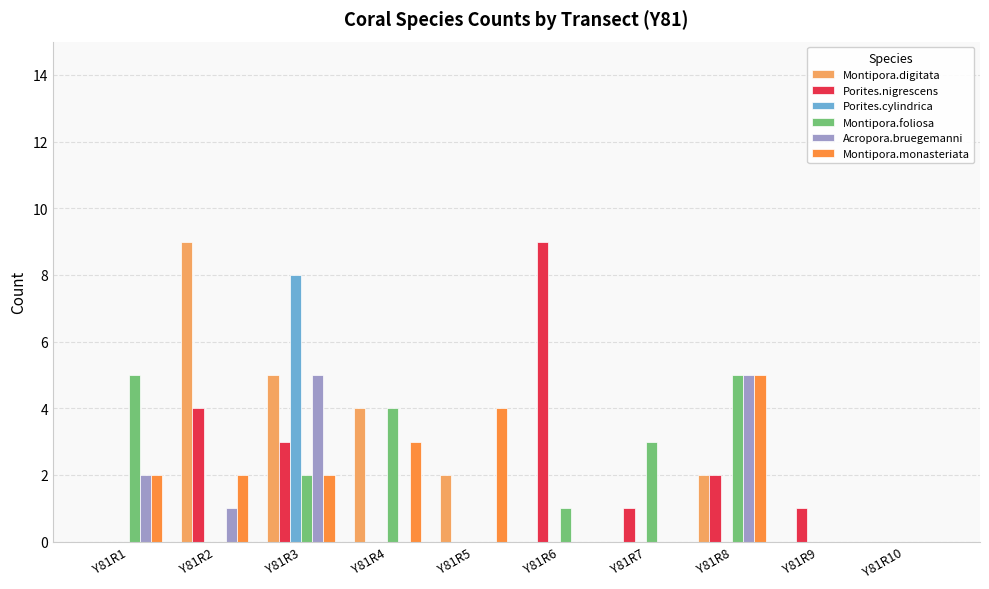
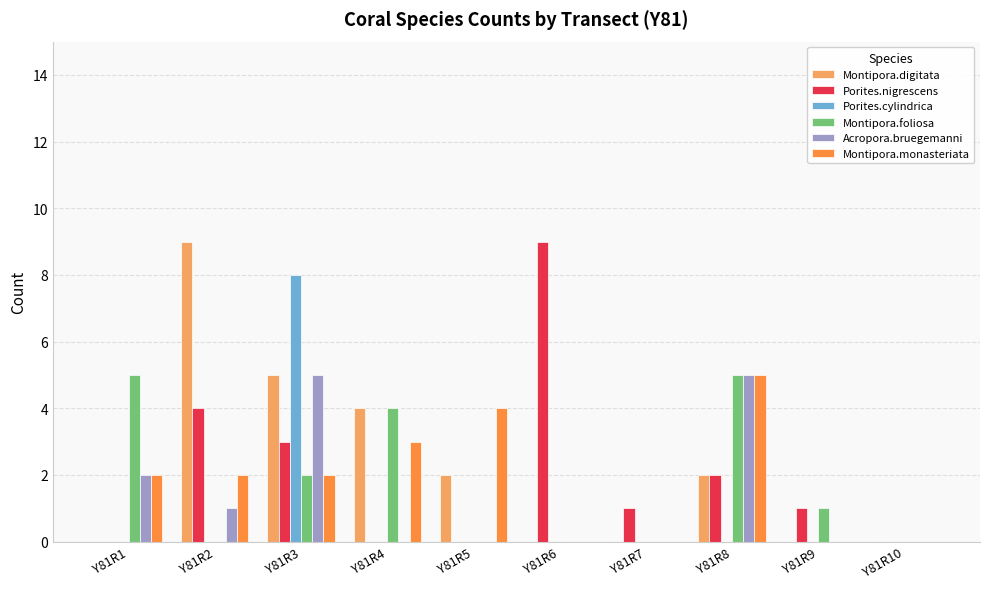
  {
    "Porites.nigrescens": {
      "Y81R1": 0,
      "Y81R2": 4,
      "Y81R3": 3,
      "Y81R4": 0,
      "Y81R5": 0,
      "Y81R6": 9,
      "Y81R7": 1,
      "Y81R8": 2,
      "Y81R9": 1,
      "Y81R10": 0
    },
    "Montipora.foliosa": {
      "Y81R1": 5,
      "Y81R2": 0,
      "Y81R3": 2,
      "Y81R4": 4,
      "Y81R5": 0,
-     "Y81R6": 1,
-     "Y81R7": 3,
+     "Y81R6": 0,
+     "Y81R7": 0,
      "Y81R8": 5,
-     "Y81R9": 0,
+     "Y81R9": 1,
      "Y81R10": 0
    }
  }
